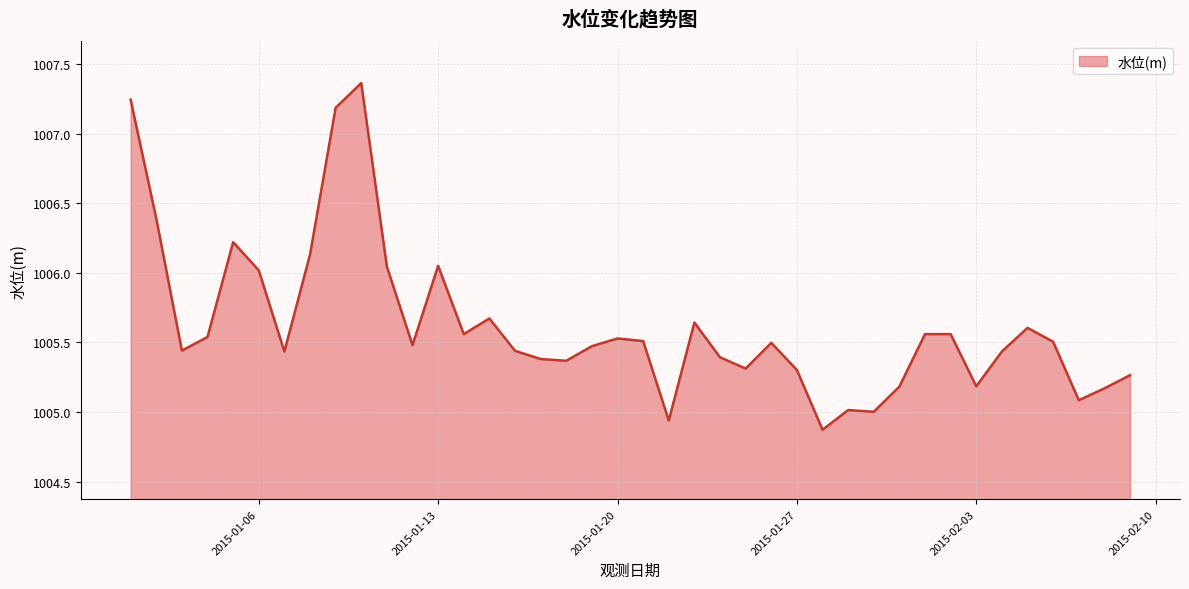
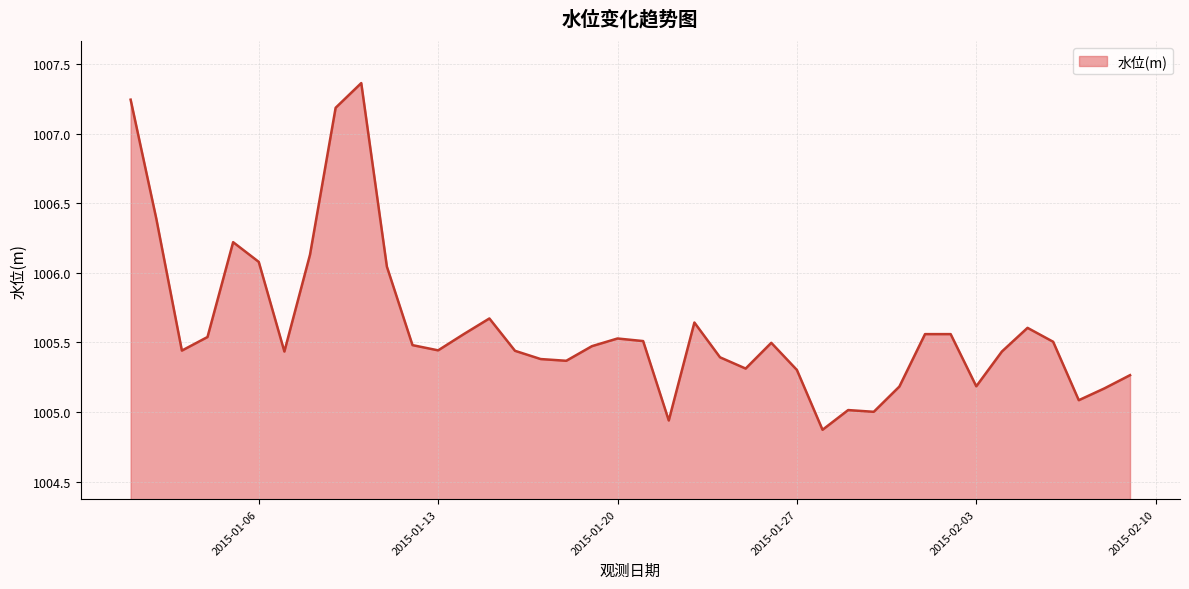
  {
-   "2015-01-06": 1006.02,
-   "2015-01-13": 1006.05,
+   "2015-01-06": 1006.08,
+   "2015-01-13": 1005.44,
    "2015-01-20": 1005.53,
    "2015-01-27": 1005.30,
    "2015-02-03": 1005.19
  }
